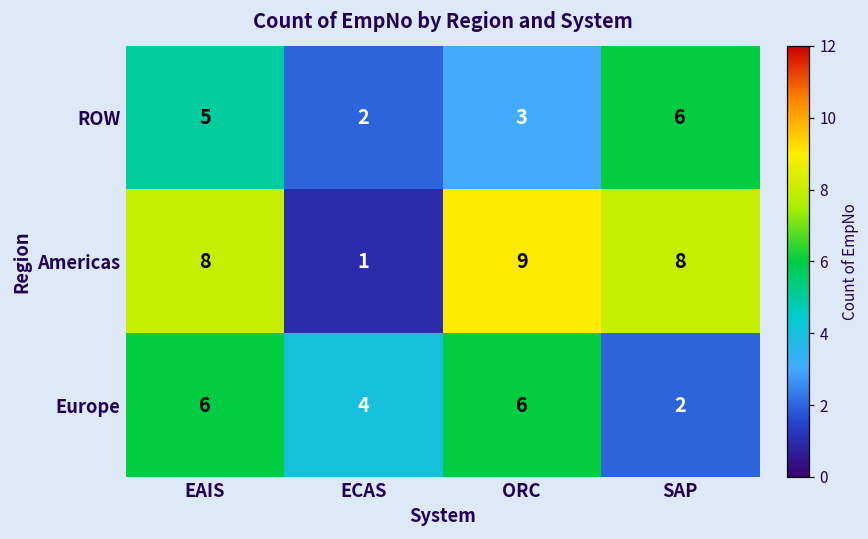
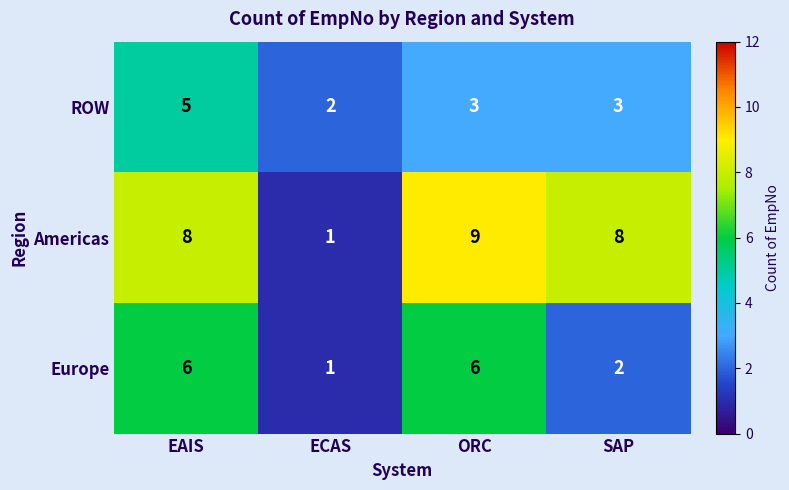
  {
    "ROW": {
      "EAIS": 5,
      "ECAS": 2,
      "ORC": 3,
-     "SAP": 6
+     "SAP": 3
    },
    "Americas": {
      "EAIS": 8,
      "ECAS": 1,
      "ORC": 9,
      "SAP": 8
    },
    "Europe": {
      "EAIS": 6,
-     "ECAS": 4,
+     "ECAS": 1,
      "ORC": 6,
      "SAP": 2
    }
  }
